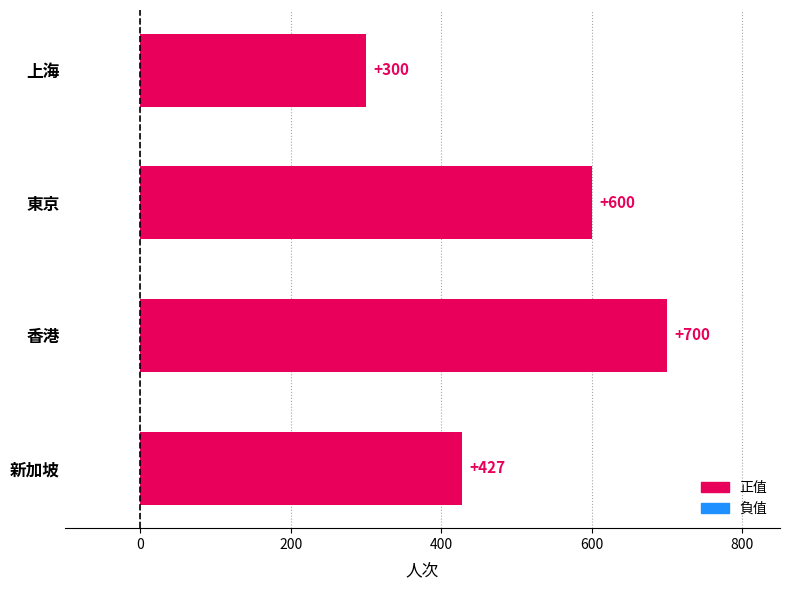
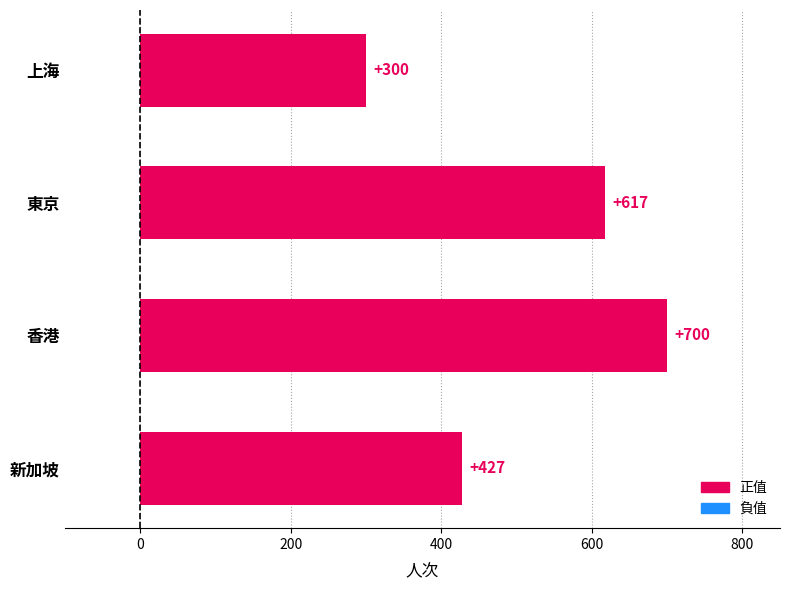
  {
    "上海": "+300",
-   "東京": "+600",
+   "東京": "+617",
    "香港": "+700",
    "新加坡": "+427"
  }
